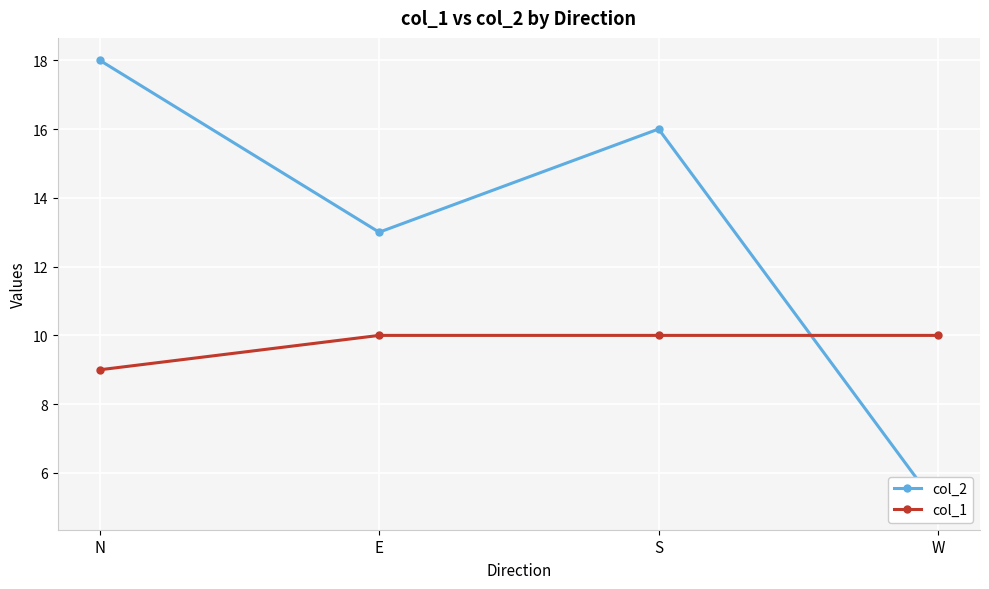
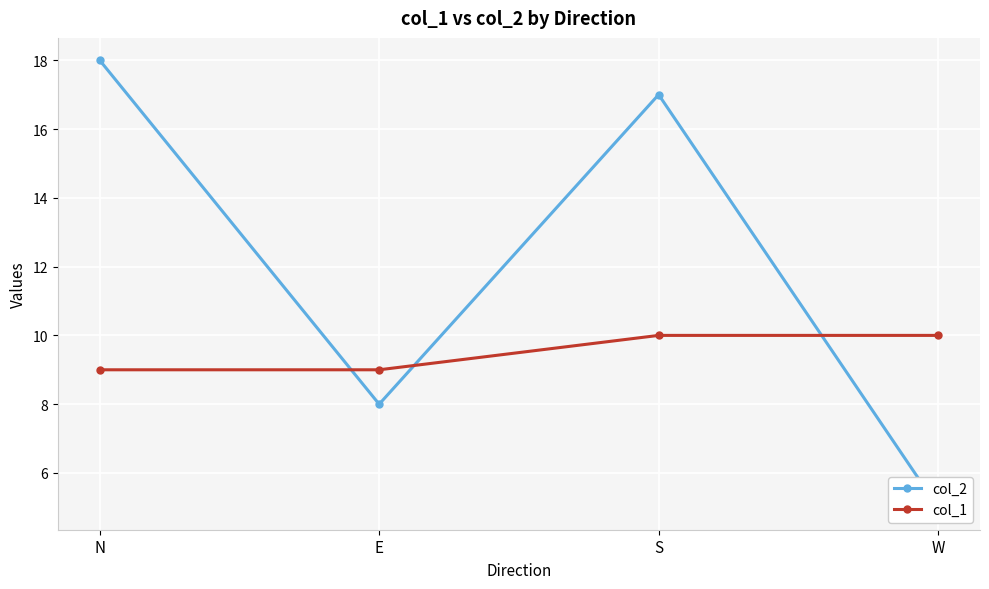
  {
    "col_2": {
      "N": 18,
-     "E": 13,
-     "S": 16
+     "E": 8,
+     "S": 17
    },
    "col_1": {
      "N": 9,
-     "E": 10,
+     "E": 9,
      "S": 10,
      "W": 10
    }
  }
